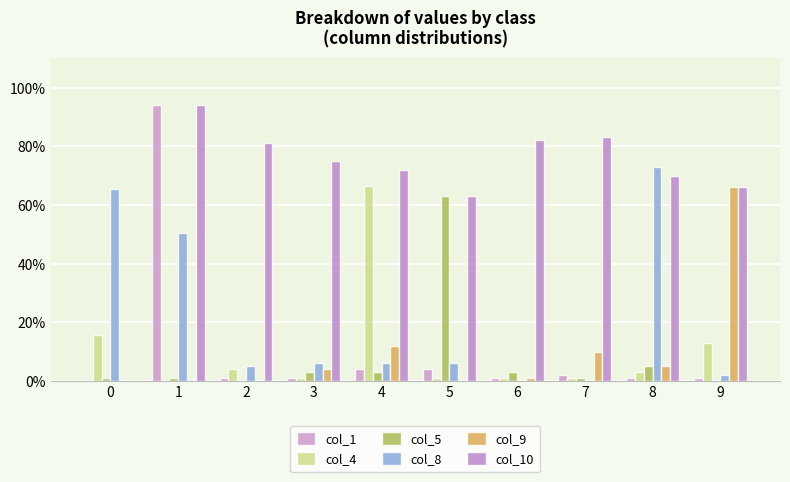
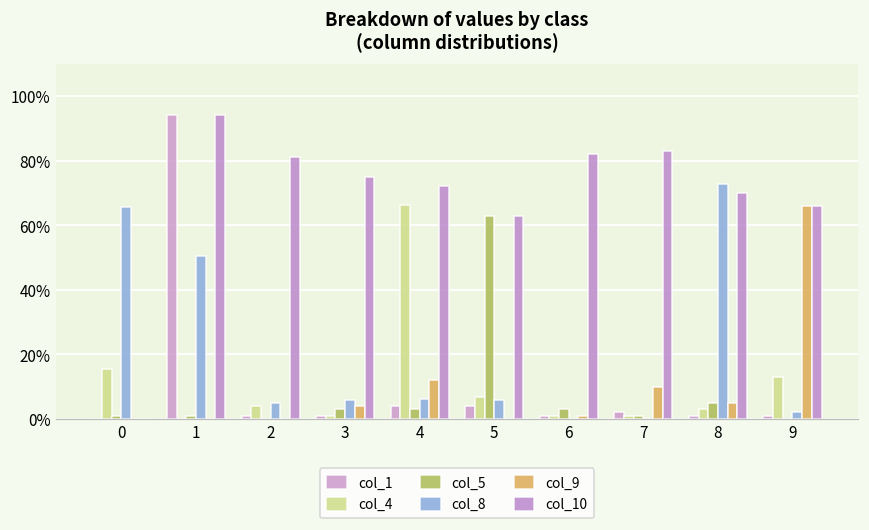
  {
    "col_4": {
      "0": "16%",
      "1": "0%",
      "2": "4%",
      "3": "1%",
      "4": "66%",
-     "5": "1%",
+     "5": "7%",
      "6": "1%",
      "7": "1%",
      "8": "3%",
      "9": "13%"
    },
    "col_8": {
      "0": "66%",
      "1": "51%",
      "2": "5%",
      "3": "6%",
      "4": "6%",
      "5": "6%",
      "6": "0%",
      "7": "0%",
      "8": "73%",
      "9": "2%"
    }
  }
